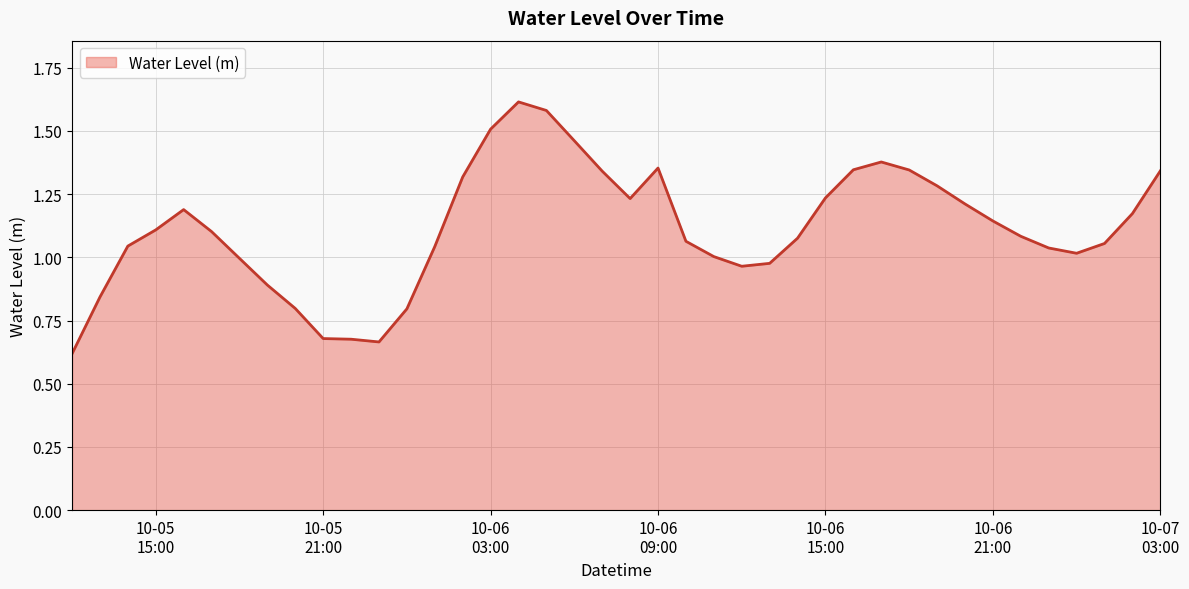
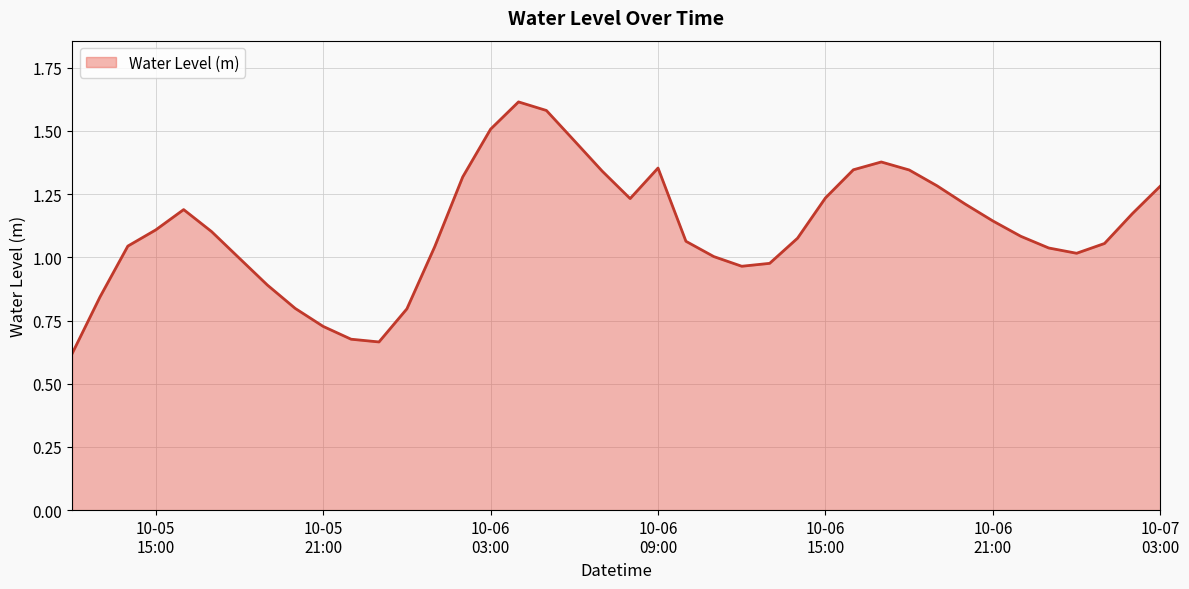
  {
    "10-05 15:00": 1.11,
-   "10-05 21:00": 0.68,
+   "10-05 21:00": 0.73,
    "10-06 03:00": 1.51,
    "10-06 09:00": 1.35,
    "10-06 15:00": 1.24,
    "10-06 21:00": 1.14,
-   "10-07 03:00": 1.34
+   "10-07 03:00": 1.28
  }
